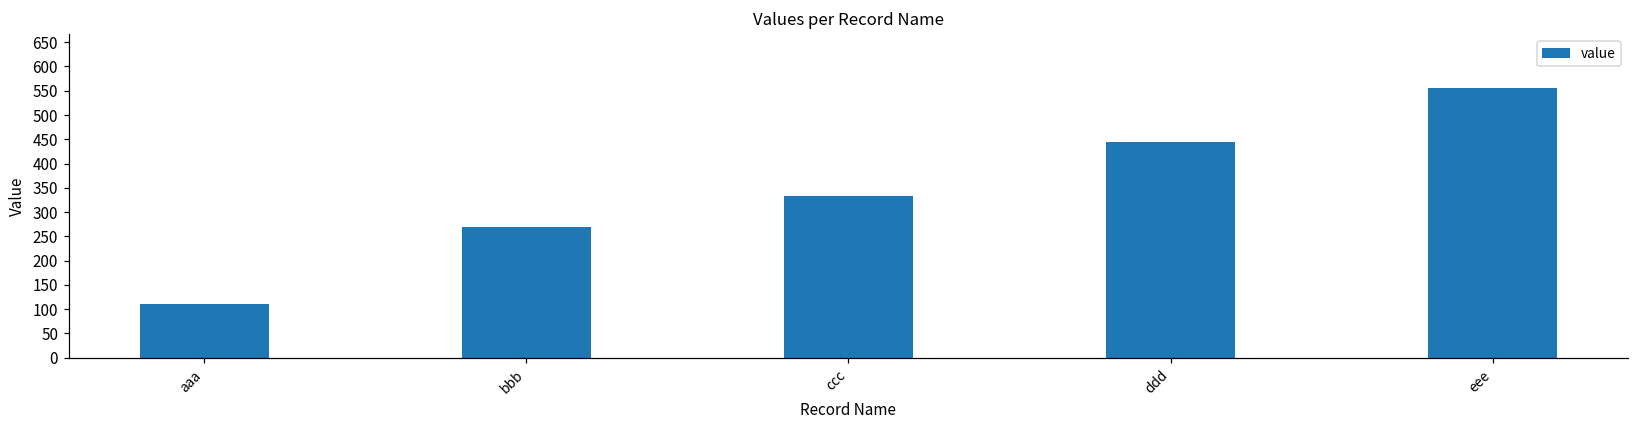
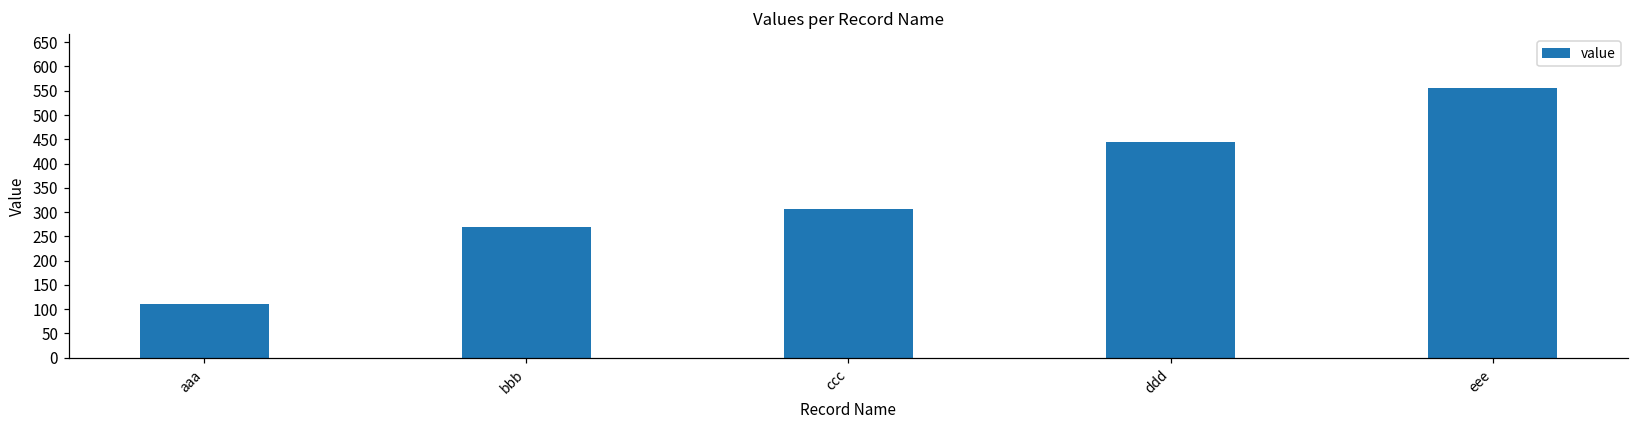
  {
    "aaa": 110,
    "bbb": 270,
-   "ccc": 330,
+   "ccc": 310,
    "ddd": 440,
    "eee": 560
  }
